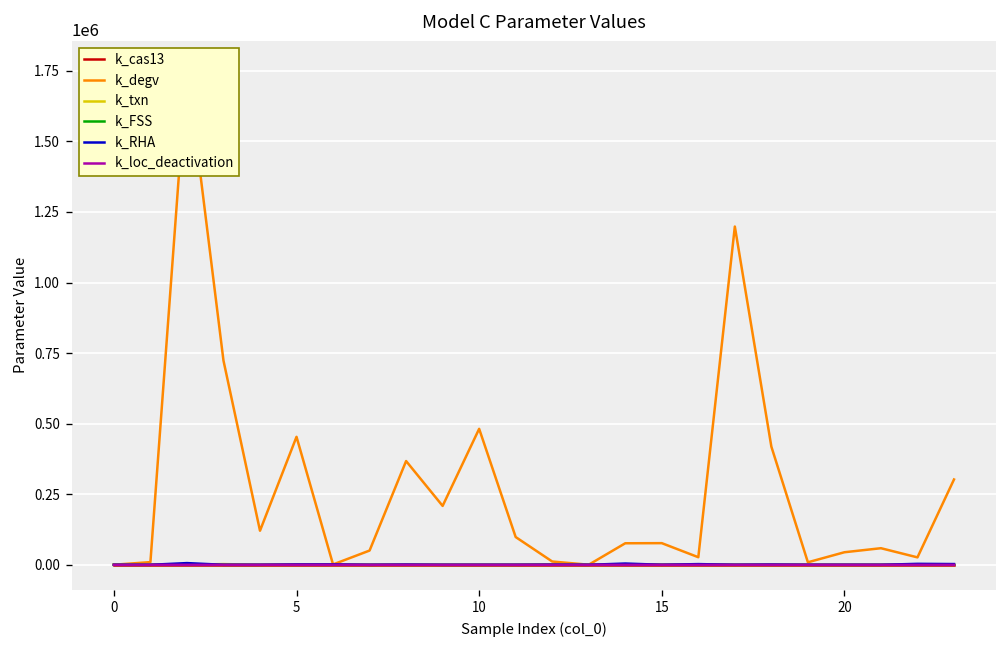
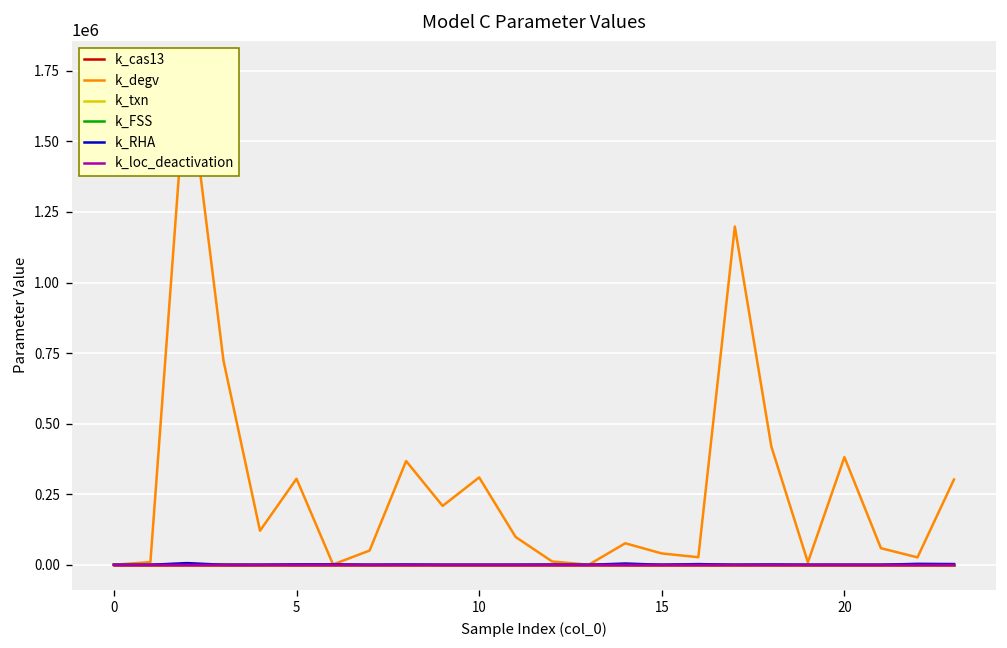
  {
    "k_degv": {
-     "5": 450000,
-     "10": 480000,
-     "15": 80000,
-     "20": 40000
+     "5": 300000,
+     "10": 310000,
+     "15": 40000,
+     "20": 380000
    }
  }
